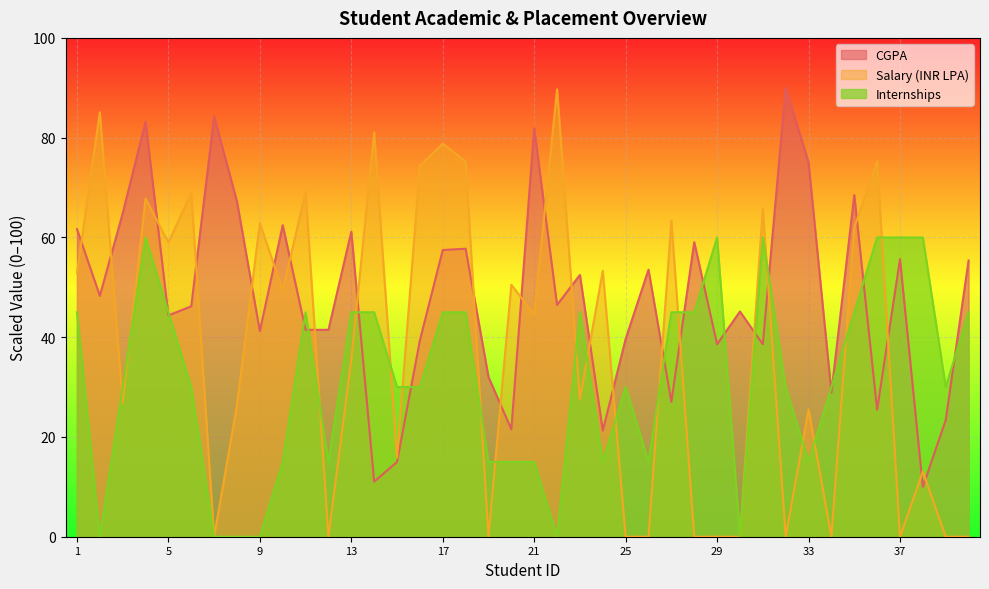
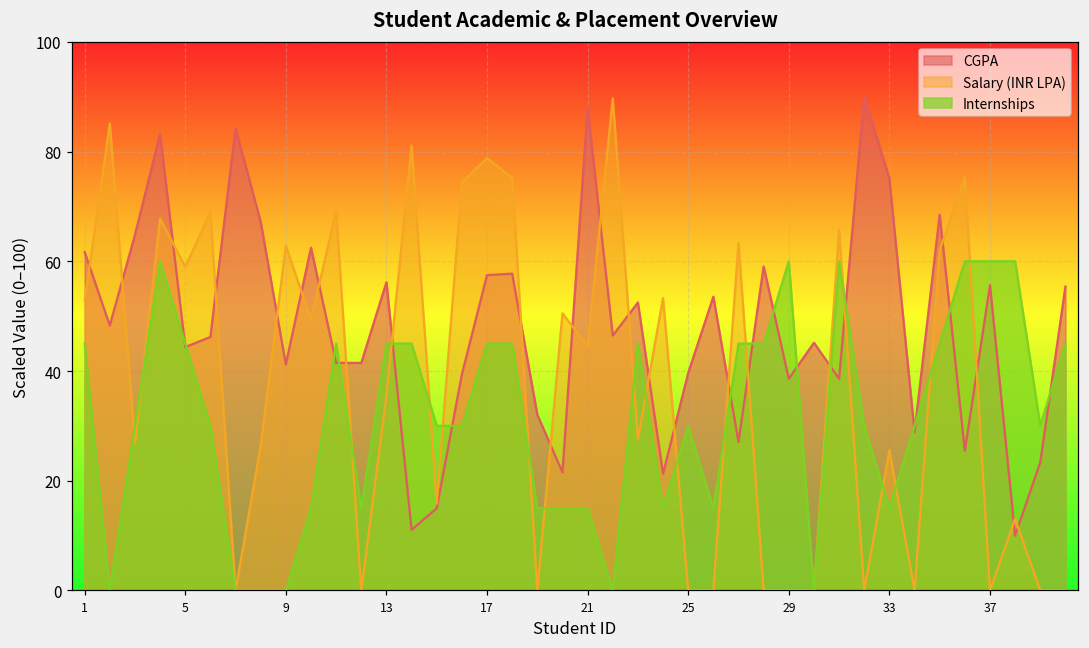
  {
    "CGPA": {
      "1": 62,
      "5": 44,
      "9": 41,
-     "13": 61,
+     "13": 56,
      "17": 57,
-     "21": 82,
+     "21": 88,
      "25": 40,
      "29": 39,
      "33": 75,
      "37": 56
    },
    "Salary (INR LPA)": {
      "1": 53,
      "5": 59,
      "9": 63,
      "13": 35,
      "17": 79,
      "21": 45,
      "25": 0,
      "29": 0,
      "33": 26,
      "37": 0
    },
    "Internships": {
      "1": 45,
      "5": 45,
      "9": 0,
      "13": 45,
      "17": 45,
      "21": 15,
      "25": 30,
      "29": 60,
      "33": 15,
      "37": 60
    }
  }
